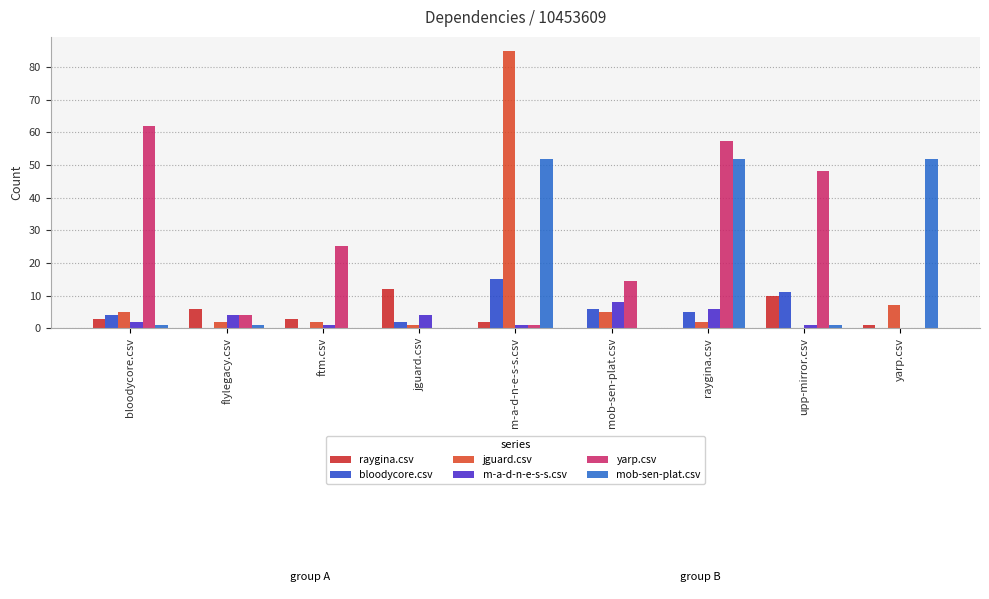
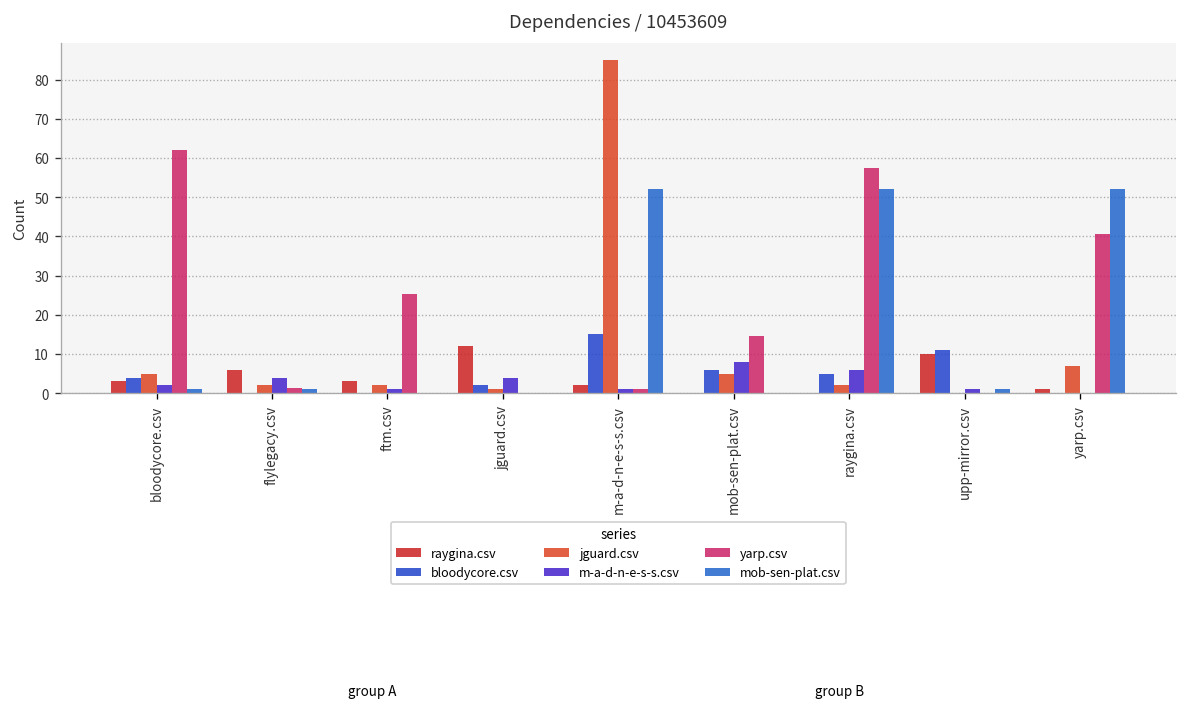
  {
    "yarp.csv": {
      "bloodycore.csv": 62,
-     "flylegacy.csv": 4,
+     "flylegacy.csv": 1,
      "ftm.csv": 25,
      "jguard.csv": 0,
      "m-a-d-n-e-s-s.csv": 1,
      "mob-sen-plat.csv": 15,
      "raygina.csv": 58,
-     "upp-mirror.csv": 48,
-     "yarp.csv": 0
+     "upp-mirror.csv": 0,
+     "yarp.csv": 41
    }
  }
